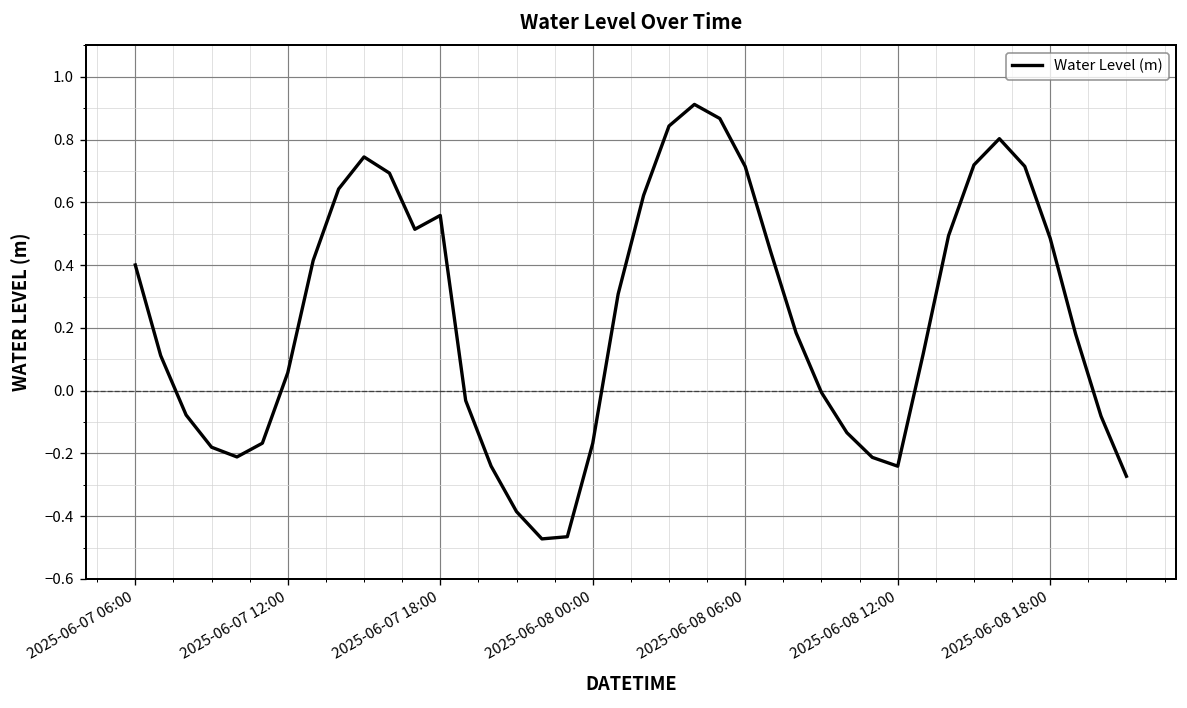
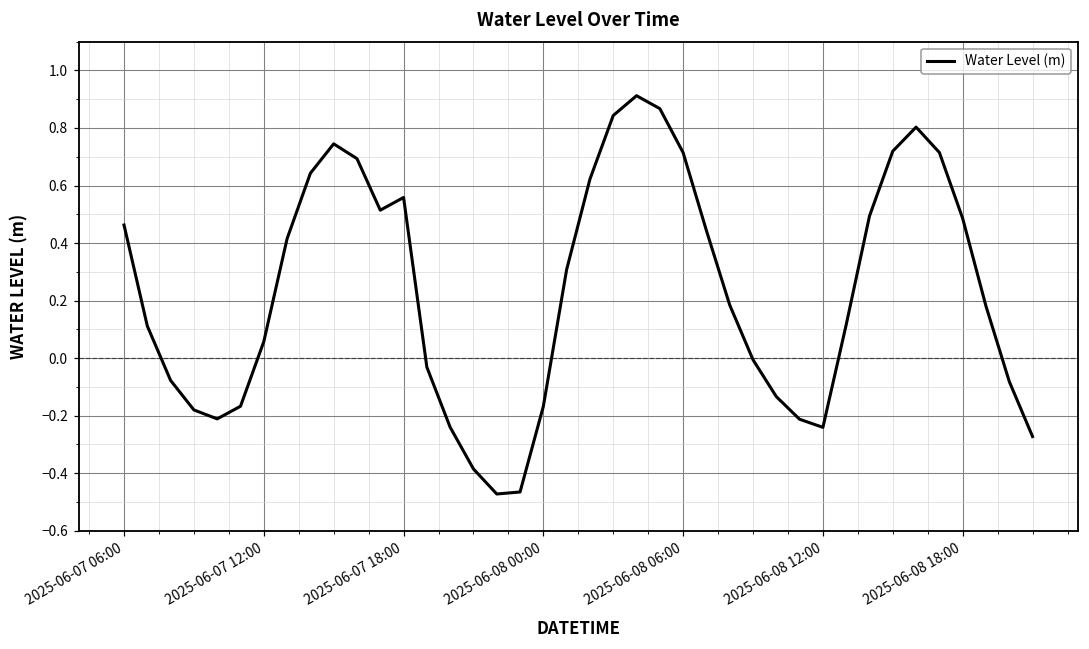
  {
-   "2025-06-07 06:00": 0.40,
+   "2025-06-07 06:00": 0.46,
    "2025-06-07 12:00": 0.06,
    "2025-06-07 18:00": 0.56,
    "2025-06-08 00:00": -0.17,
    "2025-06-08 06:00": 0.71,
    "2025-06-08 12:00": -0.24,
    "2025-06-08 18:00": 0.49
  }
